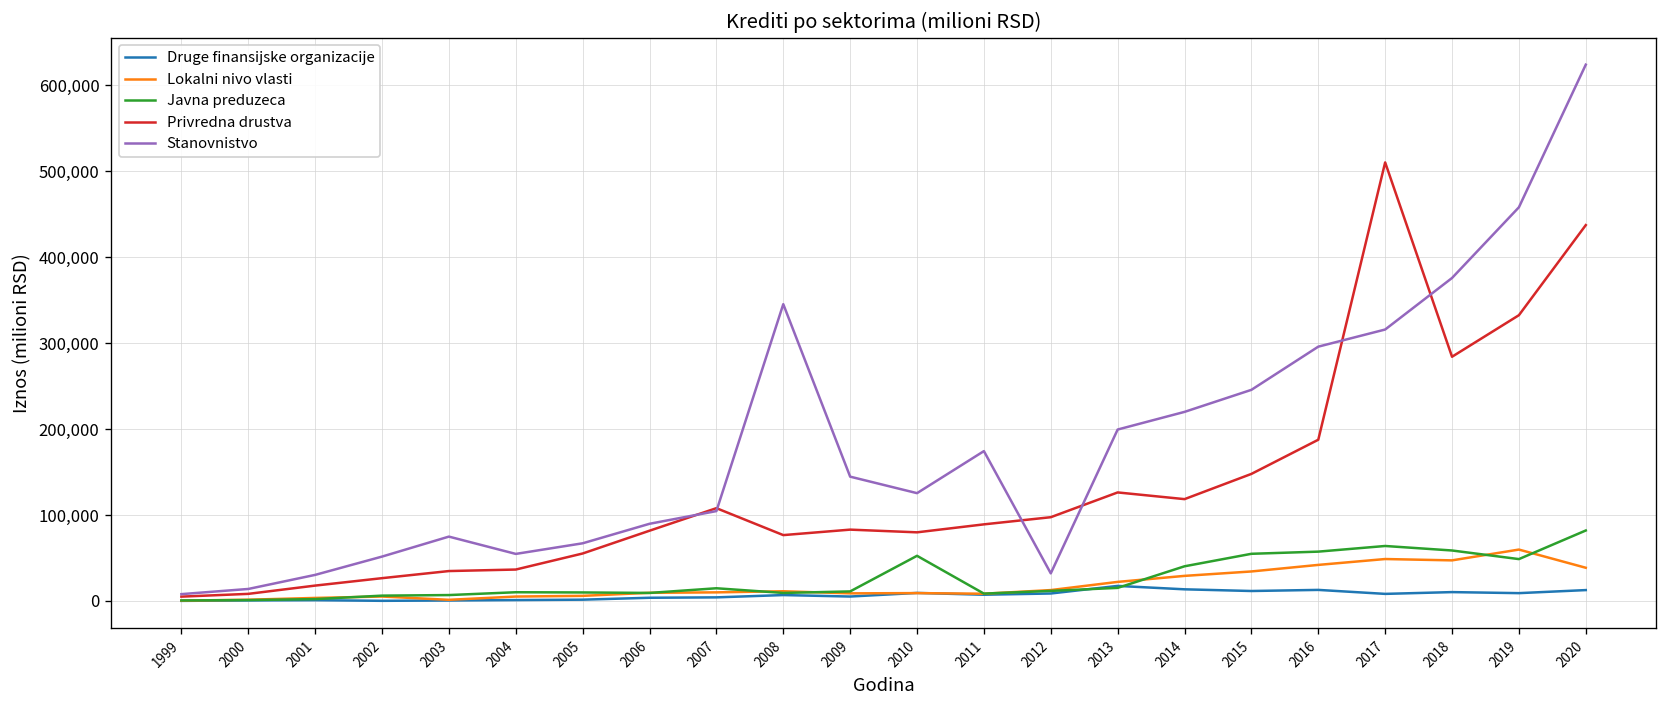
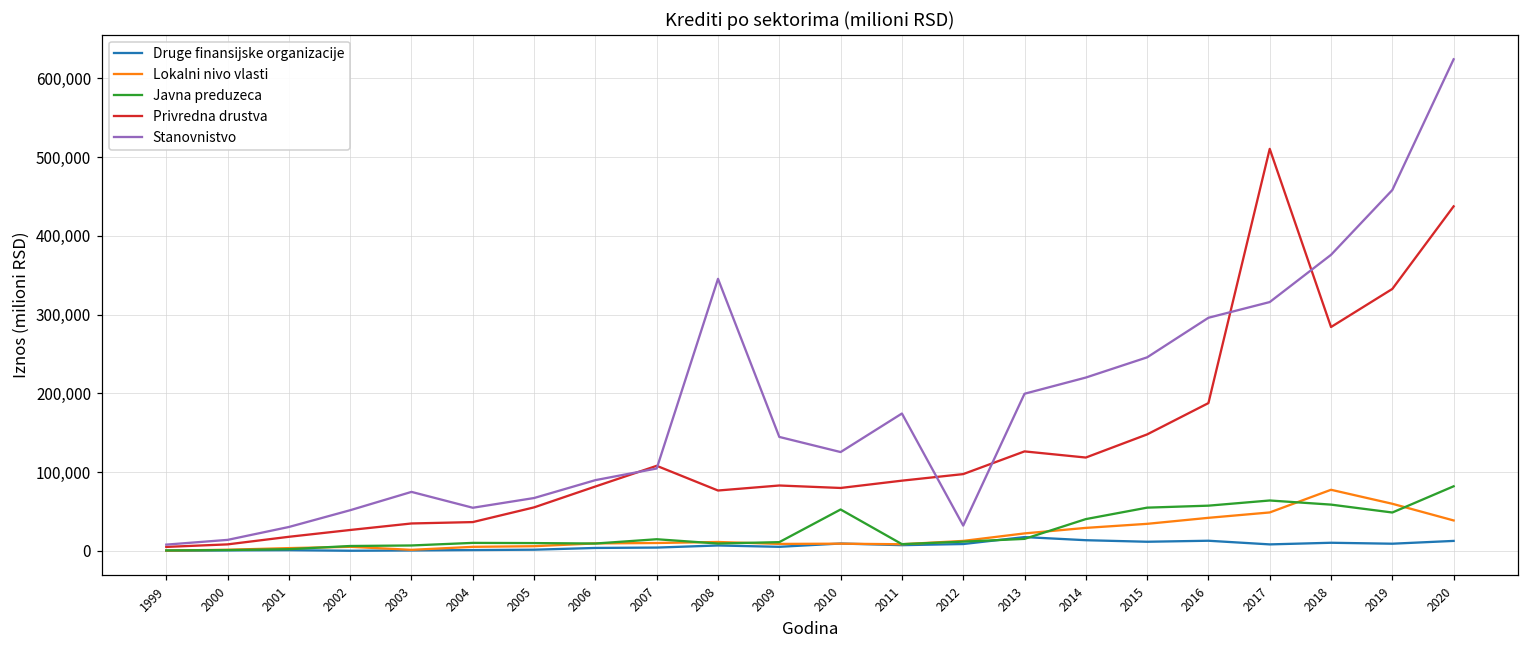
  {
    "Druge finansijske organizacije": {
      "2002": "0",
      "2004": "0",
      "2005": "0",
      "2006": "0",
      "2007": "0",
      "2009": "10,000",
      "2014": "10,000",
      "2015": "10,000",
      "2016": "10,000",
      "2017": "10,000",
      "2018": "10,000",
      "2019": "10,000",
      "2020": "10,000"
    },
    "Lokalni nivo vlasti": {
      "2004": "10,000",
      "2005": "10,000",
      "2007": "10,000",
      "2013": "20,000",
      "2014": "30,000",
      "2015": "30,000",
      "2016": "40,000",
      "2017": "50,000",
-     "2018": "50,000",
+     "2018": "80,000",
      "2019": "60,000",
      "2020": "40,000"
    },
    "Javna preduzeca": {
      "2003": "10,000",
      "2004": "10,000",
      "2005": "10,000",
      "2007": "10,000",
      "2010": "50,000",
      "2014": "40,000",
      "2015": "50,000",
      "2016": "60,000",
      "2017": "60,000",
      "2018": "60,000",
      "2019": "50,000",
      "2020": "80,000"
    },
    "Privredna drustva": {
      "2000": "10,000",
      "2001": "20,000",
      "2002": "30,000",
      "2003": "30,000",
      "2004": "40,000",
      "2005": "60,000",
      "2006": "80,000",
      "2008": "80,000",
      "2009": "80,000",
      "2010": "80,000",
      "2011": "90,000",
      "2012": "100,000",
      "2013": "130,000",
      "2014": "120,000",
      "2015": "150,000",
      "2016": "190,000",
      "2017": "510,000",
      "2018": "280,000",
      "2019": "330,000",
      "2020": "440,000"
    },
    "Stanovnistvo": {
      "2000": "10,000",
      "2001": "30,000",
      "2002": "50,000",
      "2003": "70,000",
      "2004": "50,000",
      "2005": "70,000",
      "2006": "90,000",
      "2008": "350,000",
      "2009": "140,000",
      "2010": "130,000",
      "2011": "170,000",
      "2012": "30,000",
      "2013": "200,000",
      "2014": "220,000",
      "2015": "250,000",
      "2016": "300,000",
      "2017": "320,000",
      "2018": "380,000",
      "2019": "460,000",
      "2020": "620,000"
    }
  }
